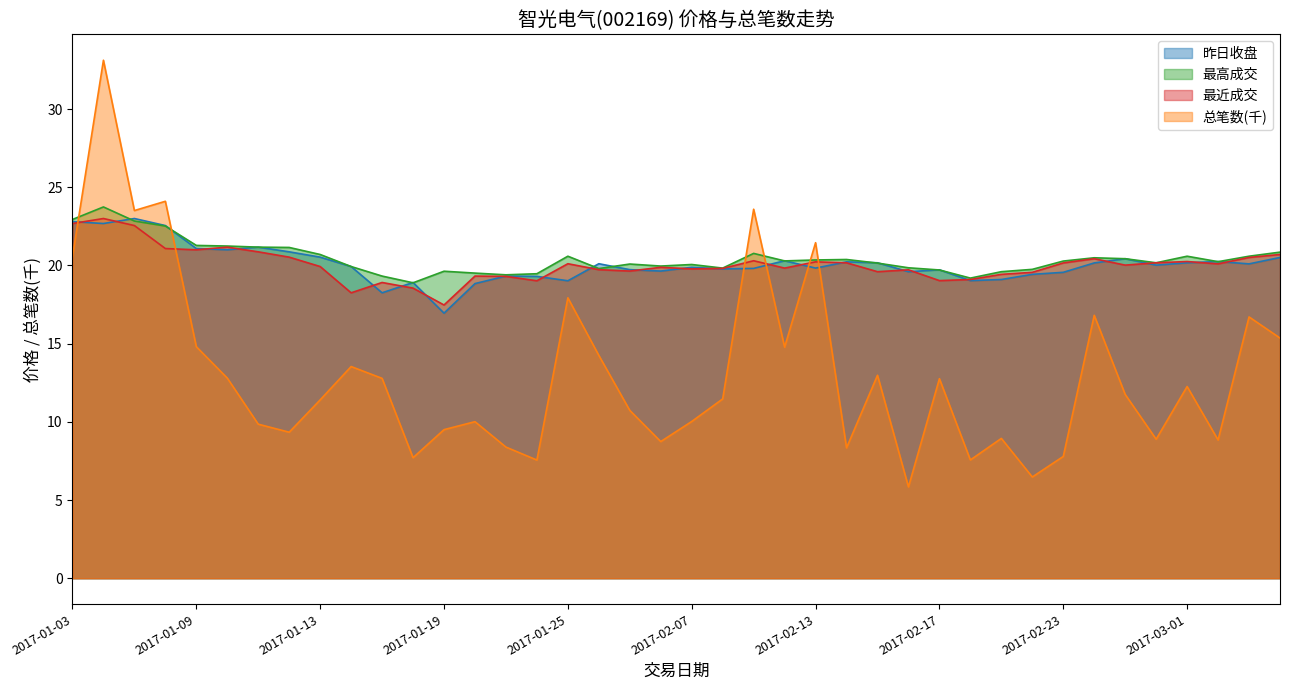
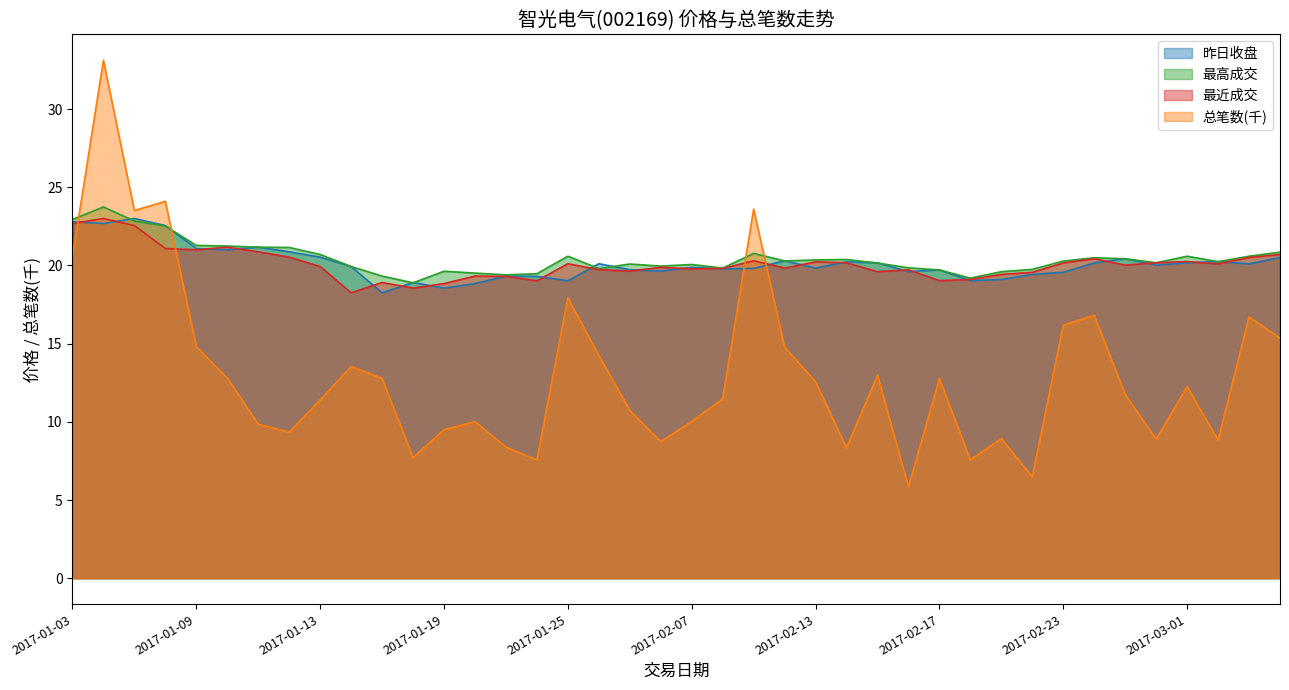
  {
    "昨日收盘": {
      "2017-01-13": 20.5,
-     "2017-01-19": 17.0,
+     "2017-01-19": 18.6,
      "2017-01-25": 19.0,
      "2017-02-13": 19.8,
      "2017-02-23": 19.6
    },
    "最高成交": {
      "2017-01-09": 21.3,
      "2017-01-13": 20.7,
      "2017-01-19": 19.6,
      "2017-01-25": 20.6,
      "2017-02-07": 20.1,
      "2017-03-01": 20.6
    },
    "最近成交": {
      "2017-01-13": 19.9,
-     "2017-01-19": 17.5,
+     "2017-01-19": 18.8,
      "2017-01-25": 20.1,
      "2017-02-17": 19.0
    },
    "总笔数(千)": {
      "2017-01-03": 20.6,
      "2017-01-09": 14.8,
      "2017-01-13": 11.4,
      "2017-01-19": 9.5,
      "2017-01-25": 17.9,
      "2017-02-07": 10.0,
-     "2017-02-13": 21.5,
+     "2017-02-13": 12.6,
      "2017-02-17": 12.8,
-     "2017-02-23": 7.8,
+     "2017-02-23": 16.2,
      "2017-03-01": 12.3
    }
  }
